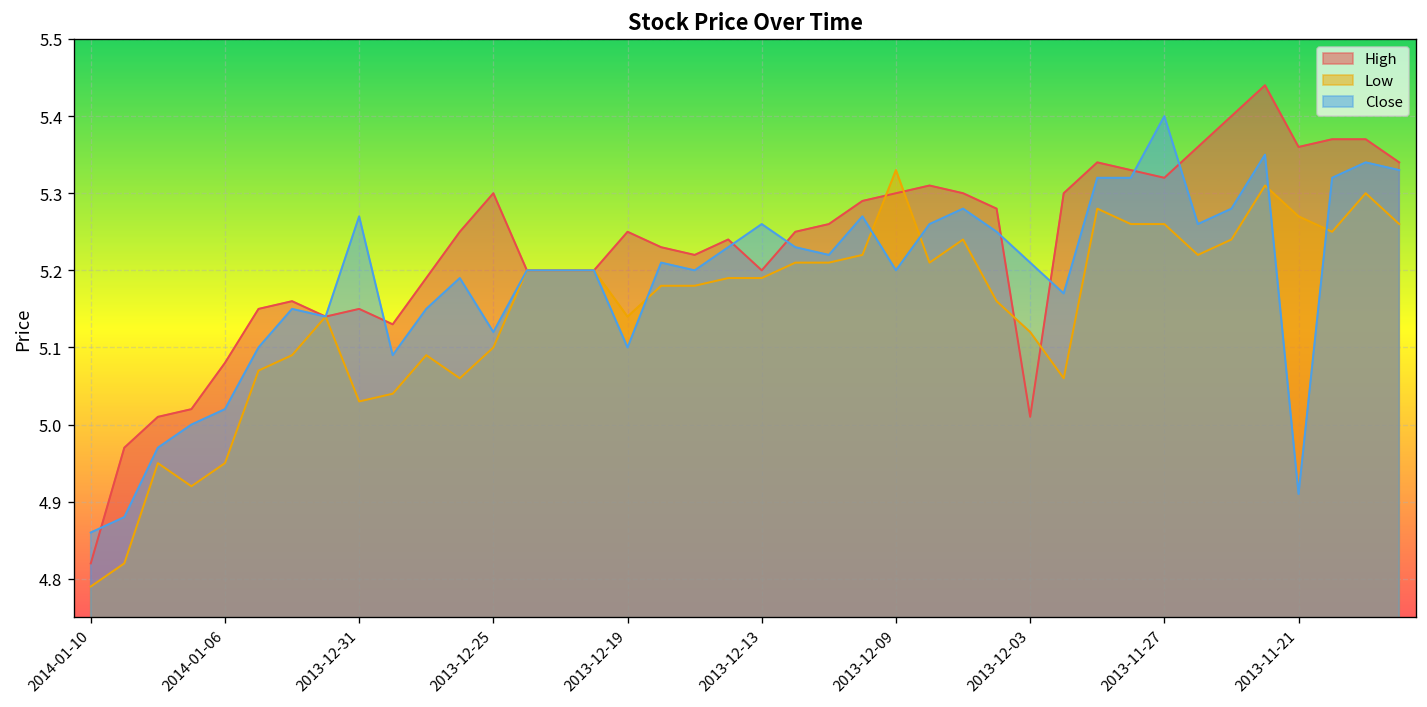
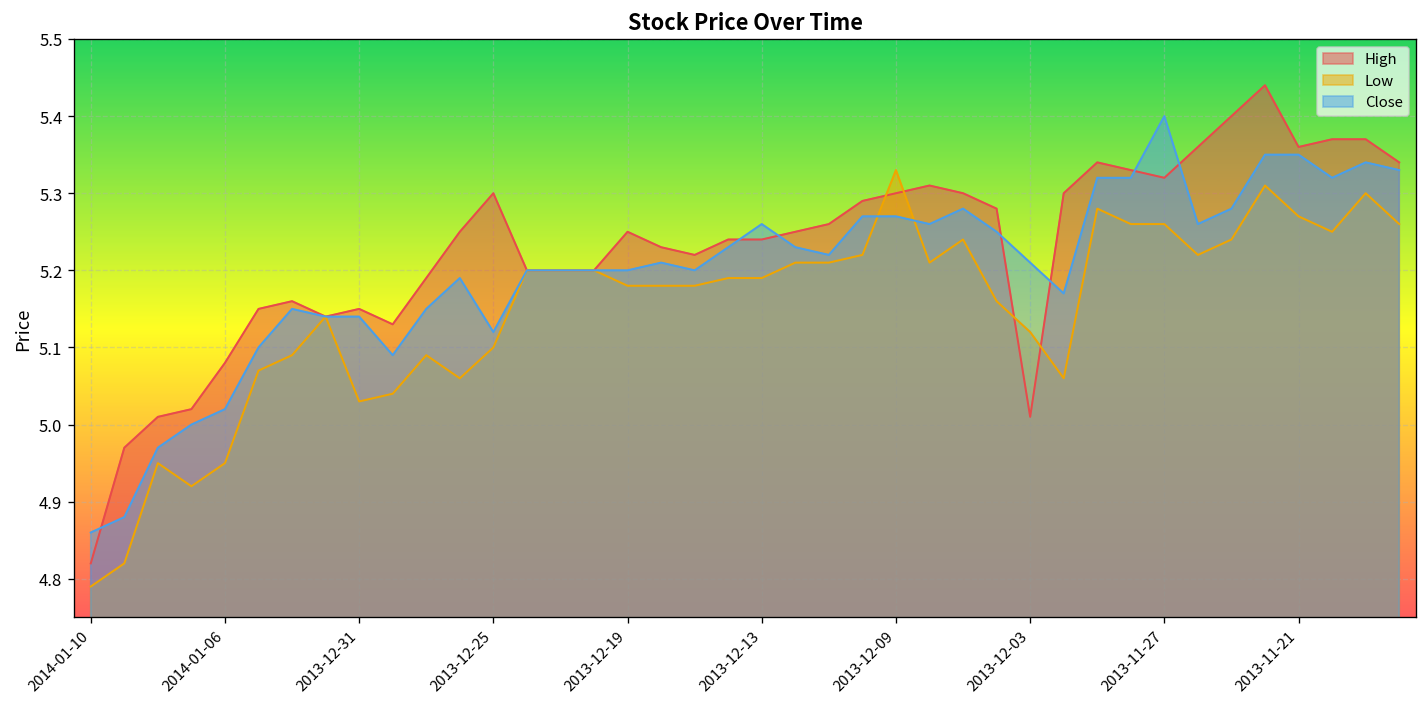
  {
    "High": {
      "2014-01-10": 4.82,
      "2014-01-06": 5.08,
      "2013-12-31": 5.15,
      "2013-12-25": 5.30,
      "2013-12-19": 5.25,
-     "2013-12-13": 5.20,
+     "2013-12-13": 5.24,
      "2013-12-09": 5.30,
      "2013-12-03": 5.01,
      "2013-11-27": 5.32,
      "2013-11-21": 5.36
    },
    "Low": {
      "2014-01-10": 4.79,
      "2014-01-06": 4.95,
      "2013-12-31": 5.03,
      "2013-12-25": 5.10,
-     "2013-12-19": 5.14,
+     "2013-12-19": 5.18,
      "2013-12-13": 5.19,
      "2013-12-09": 5.33,
      "2013-12-03": 5.12,
      "2013-11-27": 5.26,
      "2013-11-21": 5.27
    },
    "Close": {
      "2014-01-10": 4.86,
      "2014-01-06": 5.02,
-     "2013-12-31": 5.27,
+     "2013-12-31": 5.14,
      "2013-12-25": 5.12,
-     "2013-12-19": 5.1,
+     "2013-12-19": 5.2,
      "2013-12-13": 5.26,
-     "2013-12-09": 5.20,
+     "2013-12-09": 5.27,
      "2013-12-03": 5.21,
      "2013-11-27": 5.40,
-     "2013-11-21": 4.91
+     "2013-11-21": 5.35
    }
  }
